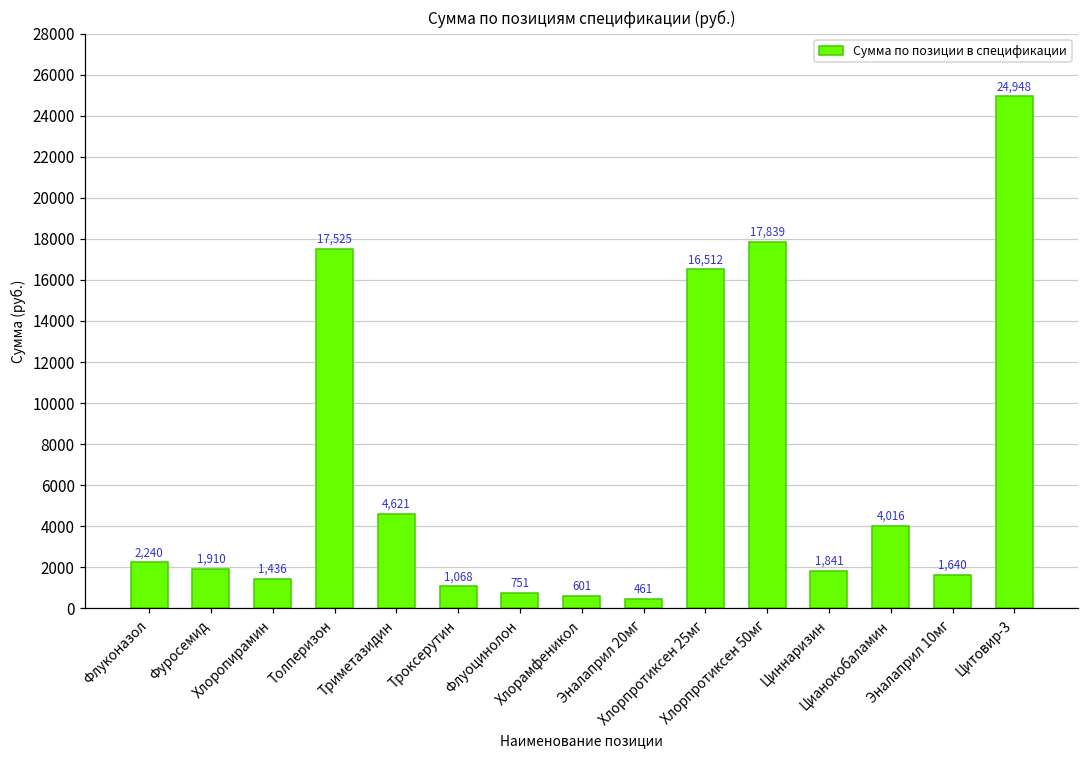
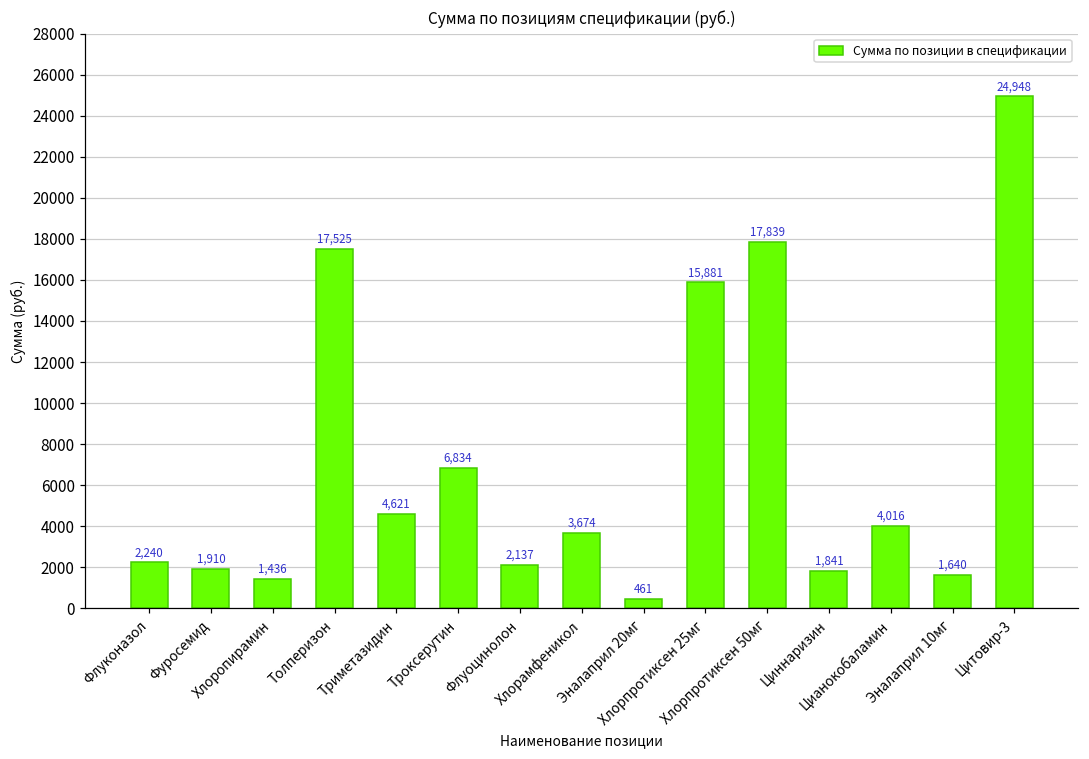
  {
    "Флуконазол": "2,240",
    "Фуросемид": "1,910",
    "Хлоропирамин": "1,436",
    "Толперизон": "17,525",
    "Триметазидин": "4,621",
-   "Троксерутин": "1,068",
-   "Флуоцинолон": "751",
-   "Хлорамфеникол": "601",
+   "Троксерутин": "6,834",
+   "Флуоцинолон": "2,137",
+   "Хлорамфеникол": "3,674",
    "Эналаприл 20мг": "461",
-   "Хлорпротиксен 25мг": "16,512",
+   "Хлорпротиксен 25мг": "15,881",
    "Хлорпротиксен 50мг": "17,839",
    "Циннаризин": "1,841",
    "Цианокобаламин": "4,016",
    "Эналаприл 10мг": "1,640",
    "Цитовир-3": "24,948"
  }
